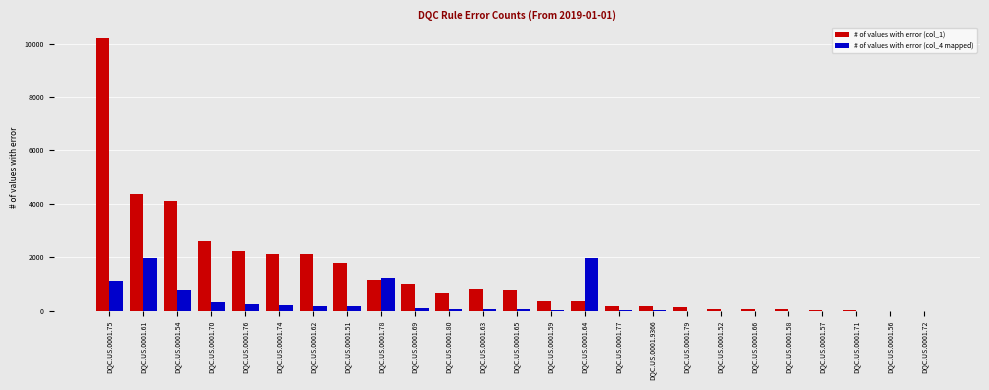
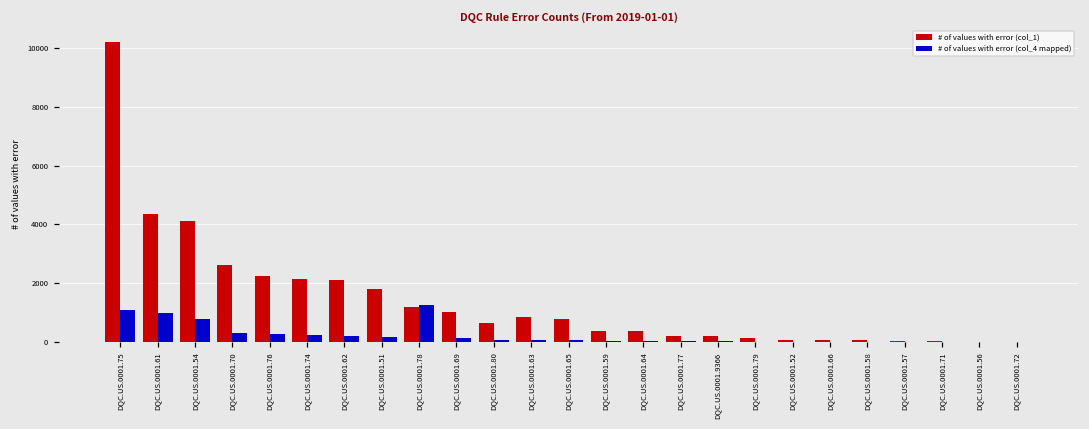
  {
    "# of values with error (col_1)": {
      "DQC.US.0001.75": 10200,
      "DQC.US.0001.61": 4400,
      "DQC.US.0001.54": 4100,
      "DQC.US.0001.70": 2600,
      "DQC.US.0001.76": 2300,
      "DQC.US.0001.74": 2100,
      "DQC.US.0001.62": 2100,
      "DQC.US.0001.51": 1800,
      "DQC.US.0001.78": 1200,
      "DQC.US.0001.69": 1000,
      "DQC.US.0001.80": 600,
      "DQC.US.0001.63": 800,
      "DQC.US.0001.65": 800,
      "DQC.US.0001.59": 400,
      "DQC.US.0001.64": 400,
      "DQC.US.0001.77": 200,
      "DQC.US.0001.9366": 200,
      "DQC.US.0001.79": 100
    },
    "# of values with error (col_4 mapped)": {
      "DQC.US.0001.75": 1100,
-     "DQC.US.0001.61": 2000,
+     "DQC.US.0001.61": 1000,
      "DQC.US.0001.54": 800,
      "DQC.US.0001.70": 300,
      "DQC.US.0001.76": 300,
      "DQC.US.0001.74": 200,
      "DQC.US.0001.62": 200,
      "DQC.US.0001.51": 200,
      "DQC.US.0001.78": 1200,
      "DQC.US.0001.69": 100,
-     "DQC.US.0001.64": 2000,
+     "DQC.US.0001.64": 0,
      "DQC.US.0001.71": 0,
      "DQC.US.0001.56": 0,
      "DQC.US.0001.72": 0
    }
  }
